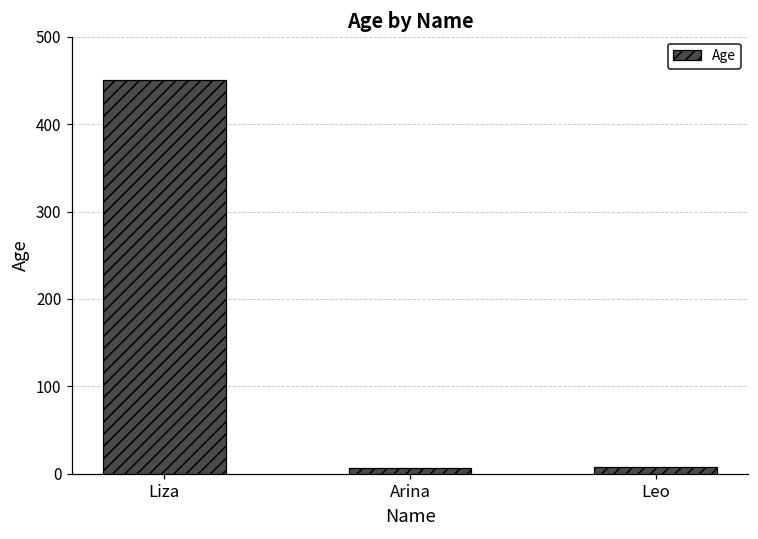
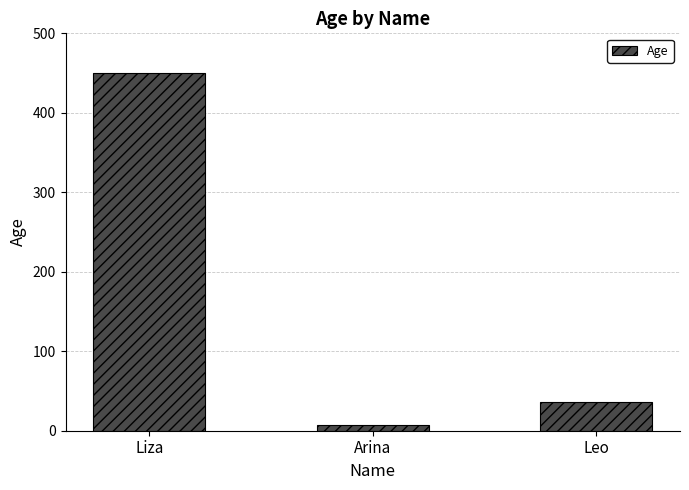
  {
    "Liza": 450,
    "Arina": 10,
-   "Leo": 10
+   "Leo": 40
  }
